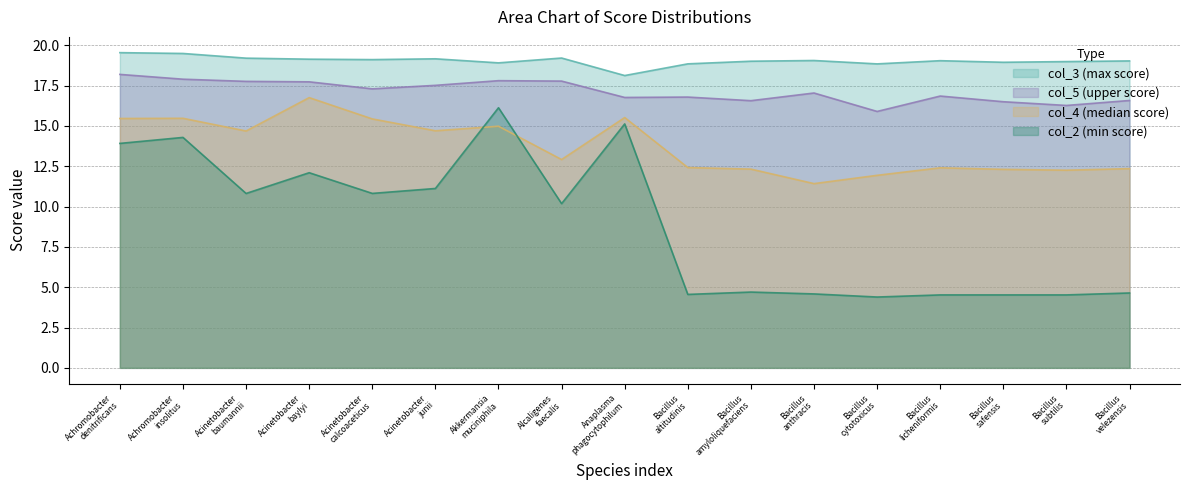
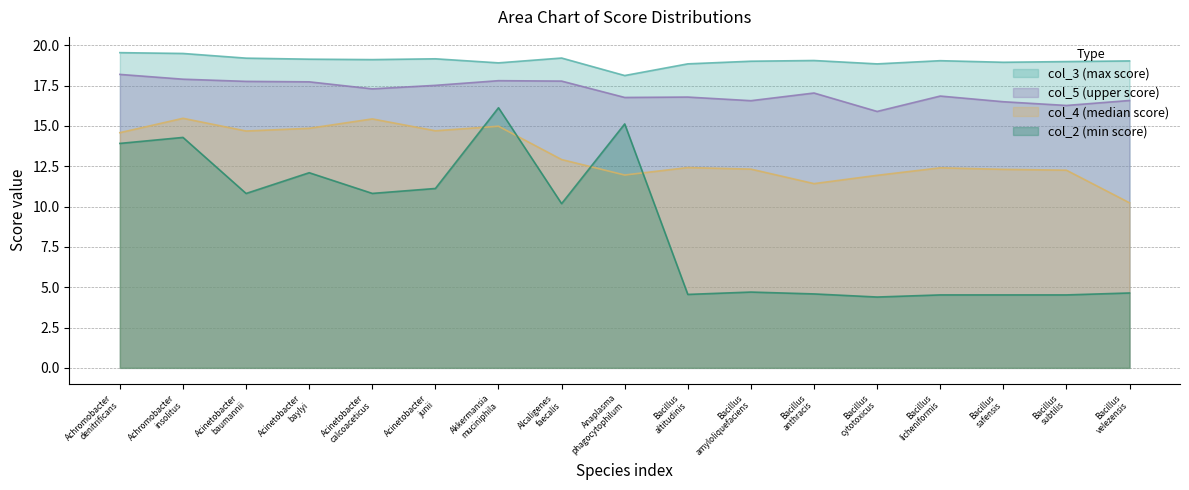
  {
    "col_4 (median score)": {
-     "Achromobacter denitrificans": 15.5,
+     "Achromobacter denitrificans": 14.6,
      "Achromobacter insolitus": 15.5,
      "Acinetobacter baumannii": 14.7,
-     "Acinetobacter baylyi": 16.8,
+     "Acinetobacter baylyi": 14.9,
      "Acinetobacter calcoaceticus": 15.4,
      "Acinetobacter junii": 14.7,
      "Akkermansia muciniphila": 15.0,
      "Alcaligenes faecalis": 12.9,
-     "Anaplasma phagocytophilum": 15.5,
+     "Anaplasma phagocytophilum": 12.0,
      "Bacillus altitudinis": 12.4,
      "Bacillus amyloliquefaciens": 12.3,
      "Bacillus anthracis": 11.4,
      "Bacillus cytotoxicus": 11.9,
      "Bacillus licheniformis": 12.4,
      "Bacillus safensis": 12.3,
      "Bacillus subtilis": 12.3,
-     "Bacillus velezensis": 12.4
+     "Bacillus velezensis": 10.2
    }
  }
